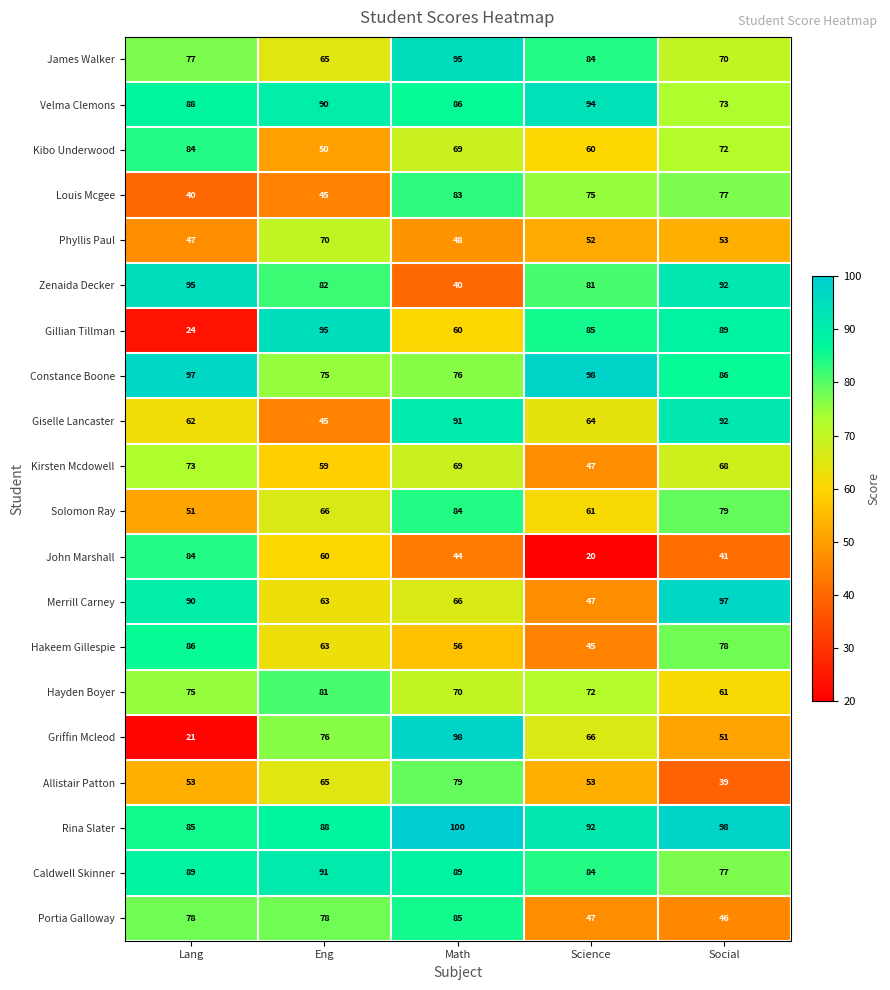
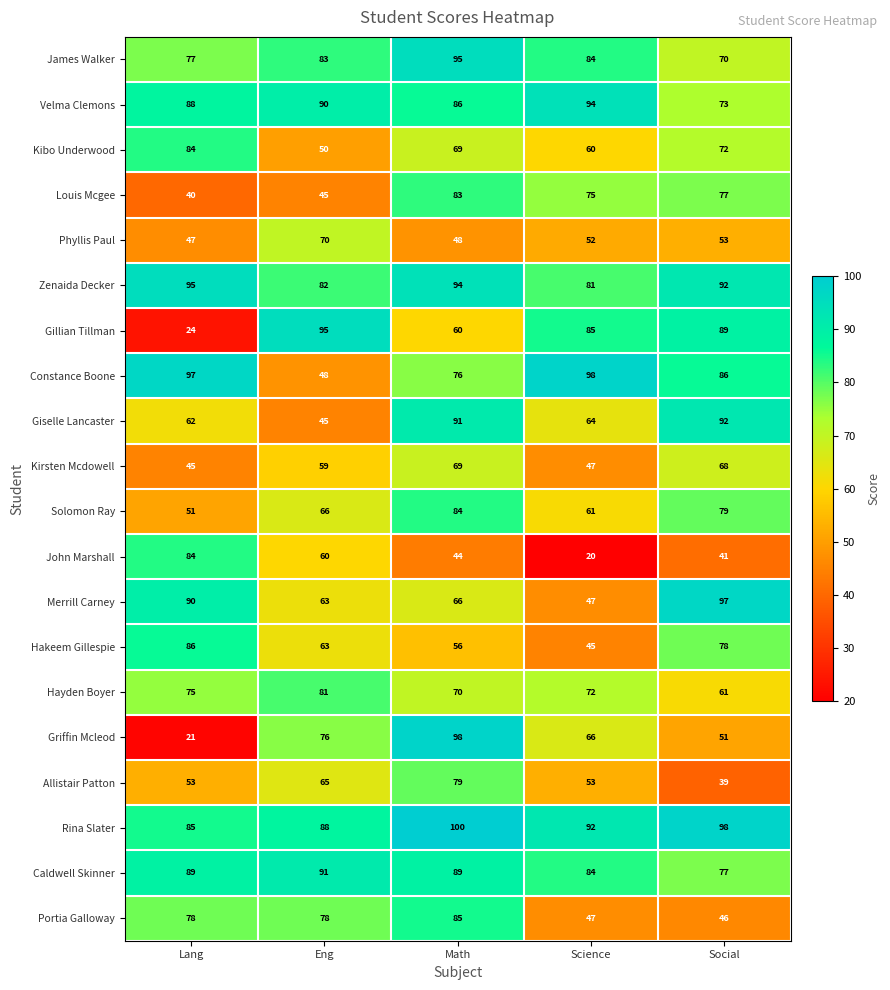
  {
    "James Walker": {
      "Lang": 77,
-     "Eng": 65,
+     "Eng": 83,
      "Math": 95,
      "Science": 84,
      "Social": 70
    },
    "Velma Clemons": {
      "Lang": 88,
      "Eng": 90,
      "Math": 86,
      "Science": 94,
      "Social": 73
    },
    "Kibo Underwood": {
      "Lang": 84,
      "Eng": 50,
      "Math": 69,
      "Science": 60,
      "Social": 72
    },
    "Louis Mcgee": {
      "Lang": 40,
      "Eng": 45,
      "Math": 83,
      "Science": 75,
      "Social": 77
    },
    "Phyllis Paul": {
      "Lang": 47,
      "Eng": 70,
      "Math": 48,
      "Science": 52,
      "Social": 53
    },
    "Zenaida Decker": {
      "Lang": 95,
      "Eng": 82,
-     "Math": 40,
+     "Math": 94,
      "Science": 81,
      "Social": 92
    },
    "Gillian Tillman": {
      "Lang": 24,
      "Eng": 95,
      "Math": 60,
      "Science": 85,
      "Social": 89
    },
    "Constance Boone": {
      "Lang": 97,
-     "Eng": 75,
+     "Eng": 48,
      "Math": 76,
      "Science": 98,
      "Social": 86
    },
    "Giselle Lancaster": {
      "Lang": 62,
      "Eng": 45,
      "Math": 91,
      "Science": 64,
      "Social": 92
    },
    "Kirsten Mcdowell": {
-     "Lang": 73,
+     "Lang": 45,
      "Eng": 59,
      "Math": 69,
      "Science": 47,
      "Social": 68
    },
    "Solomon Ray": {
      "Lang": 51,
      "Eng": 66,
      "Math": 84,
      "Science": 61,
      "Social": 79
    },
    "John Marshall": {
      "Lang": 84,
      "Eng": 60,
      "Math": 44,
      "Science": 20,
      "Social": 41
    },
    "Merrill Carney": {
      "Lang": 90,
      "Eng": 63,
      "Math": 66,
      "Science": 47,
      "Social": 97
    },
    "Hakeem Gillespie": {
      "Lang": 86,
      "Eng": 63,
      "Math": 56,
      "Science": 45,
      "Social": 78
    },
    "Hayden Boyer": {
      "Lang": 75,
      "Eng": 81,
      "Math": 70,
      "Science": 72,
      "Social": 61
    },
    "Griffin Mcleod": {
      "Lang": 21,
      "Eng": 76,
      "Math": 98,
      "Science": 66,
      "Social": 51
    },
    "Allistair Patton": {
      "Lang": 53,
      "Eng": 65,
      "Math": 79,
      "Science": 53,
      "Social": 39
    },
    "Rina Slater": {
      "Lang": 85,
      "Eng": 88,
      "Math": 100,
      "Science": 92,
      "Social": 98
    },
    "Caldwell Skinner": {
      "Lang": 89,
      "Eng": 91,
      "Math": 89,
      "Science": 84,
      "Social": 77
    },
    "Portia Galloway": {
      "Lang": 78,
      "Eng": 78,
      "Math": 85,
      "Science": 47,
      "Social": 46
    }
  }
